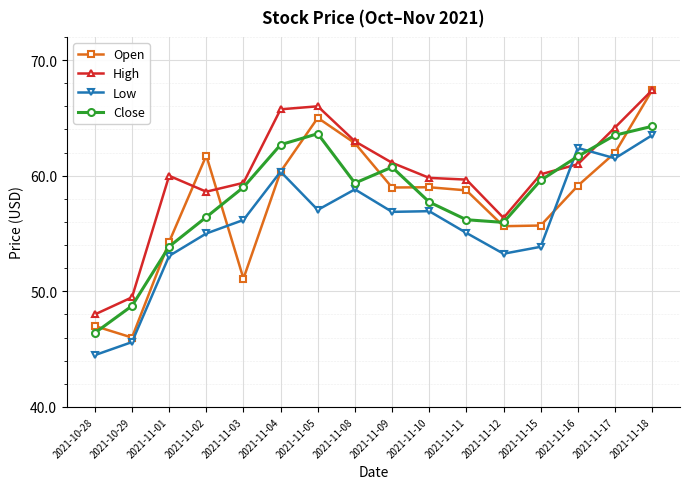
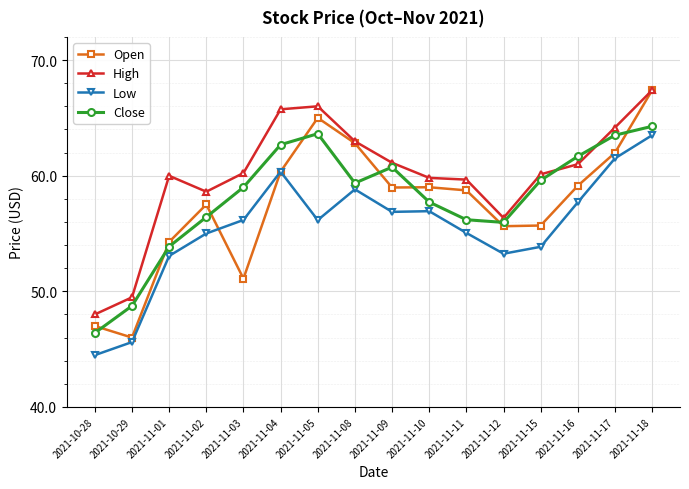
  {
    "Open": {
      "2021-10-28": 47.0,
      "2021-10-29": 46.0,
      "2021-11-01": 54.3,
-     "2021-11-02": 61.7,
+     "2021-11-02": 57.5,
      "2021-11-03": 51.1,
      "2021-11-05": 65.0,
      "2021-11-09": 59.0,
      "2021-11-10": 59.0,
      "2021-11-11": 58.7,
      "2021-11-12": 55.6,
      "2021-11-15": 55.7,
      "2021-11-16": 59.1,
      "2021-11-17": 62.0
    },
    "High": {
      "2021-10-28": 48.0,
      "2021-10-29": 49.5,
      "2021-11-01": 60.0,
      "2021-11-02": 58.6,
-     "2021-11-03": 59.4,
+     "2021-11-03": 60.2,
      "2021-11-04": 65.7,
      "2021-11-05": 66.0,
      "2021-11-09": 61.1,
      "2021-11-10": 59.8,
      "2021-11-11": 59.7,
      "2021-11-12": 56.4,
      "2021-11-15": 60.1,
      "2021-11-16": 61.0,
      "2021-11-17": 64.2
    },
    "Low": {
      "2021-10-28": 44.5,
      "2021-10-29": 45.6,
      "2021-11-01": 53.1,
      "2021-11-02": 55.0,
      "2021-11-03": 56.2,
-     "2021-11-05": 57.0,
+     "2021-11-05": 56.2,
      "2021-11-08": 58.8,
      "2021-11-09": 56.9,
      "2021-11-10": 56.9,
      "2021-11-11": 55.1,
      "2021-11-12": 53.3,
      "2021-11-15": 53.9,
-     "2021-11-16": 62.4,
+     "2021-11-16": 57.7,
      "2021-11-17": 61.5,
      "2021-11-18": 63.5
    },
    "Close": {
      "2021-10-28": 46.4,
      "2021-10-29": 48.7,
      "2021-11-01": 53.9,
      "2021-11-02": 56.4,
      "2021-11-03": 59.0,
      "2021-11-04": 62.7,
      "2021-11-05": 63.6,
      "2021-11-08": 59.4,
      "2021-11-09": 60.7,
      "2021-11-10": 57.7,
      "2021-11-11": 56.2,
      "2021-11-12": 56.0,
      "2021-11-15": 59.6,
      "2021-11-16": 61.7,
      "2021-11-17": 63.5,
      "2021-11-18": 64.3
    }
  }
